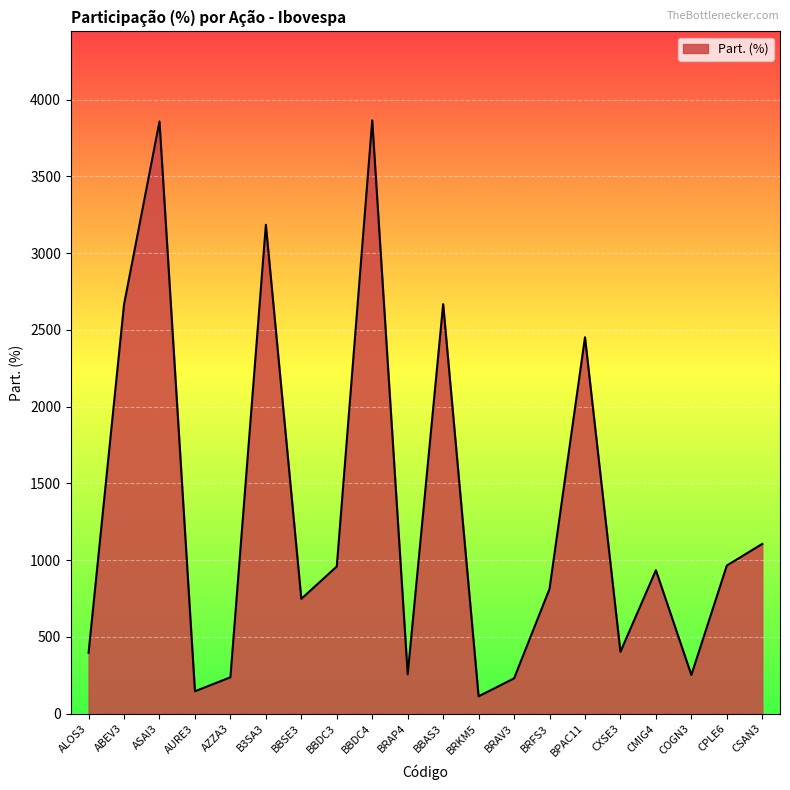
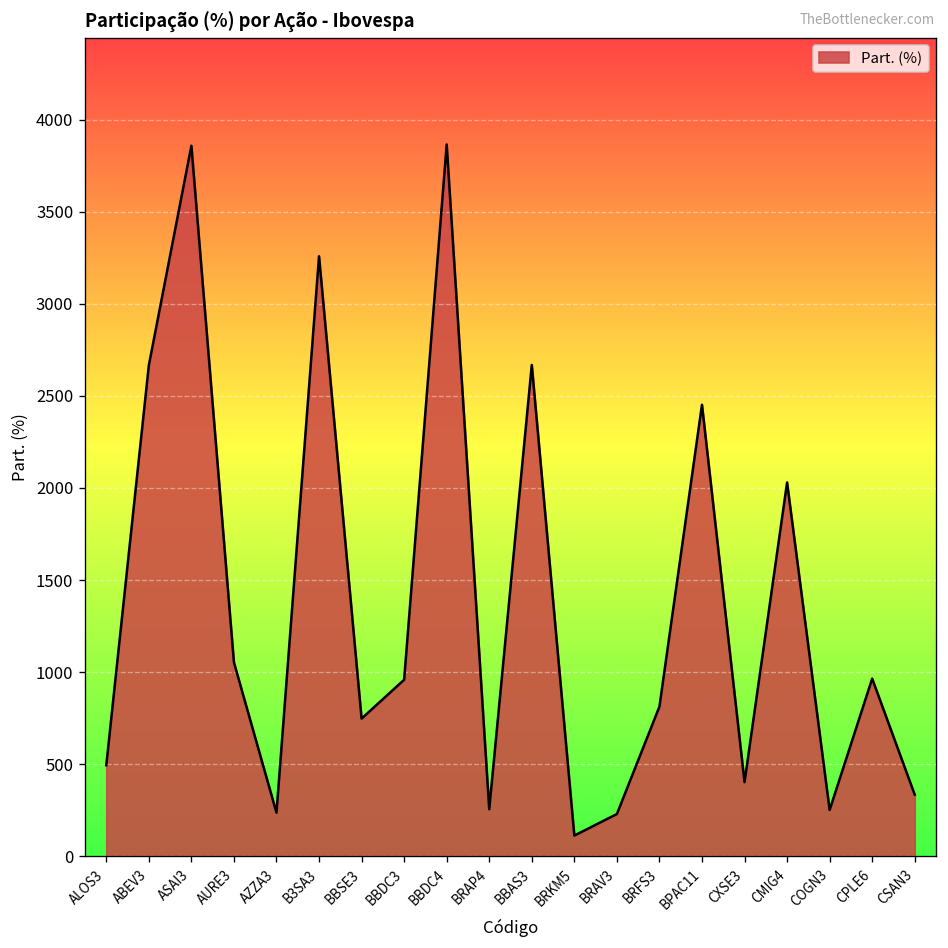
  {
-   "ALOS3": 400,
+   "ALOS3": 500,
    "ABEV3": 2670,
    "ASAI3": 3860,
-   "AURE3": 150,
+   "AURE3": 1050,
    "AZZA3": 240,
-   "B3SA3": 3190,
+   "B3SA3": 3260,
    "BBSE3": 750,
    "BBDC3": 960,
    "BBDC4": 3870,
    "BRAP4": 260,
    "BBAS3": 2670,
    "BRKM5": 110,
    "BRAV3": 230,
    "BRFS3": 810,
    "BPAC11": 2450,
    "CXSE3": 400,
-   "CMIG4": 940,
+   "CMIG4": 2030,
    "COGN3": 250,
    "CPLE6": 970,
-   "CSAN3": 1110
+   "CSAN3": 340
  }
